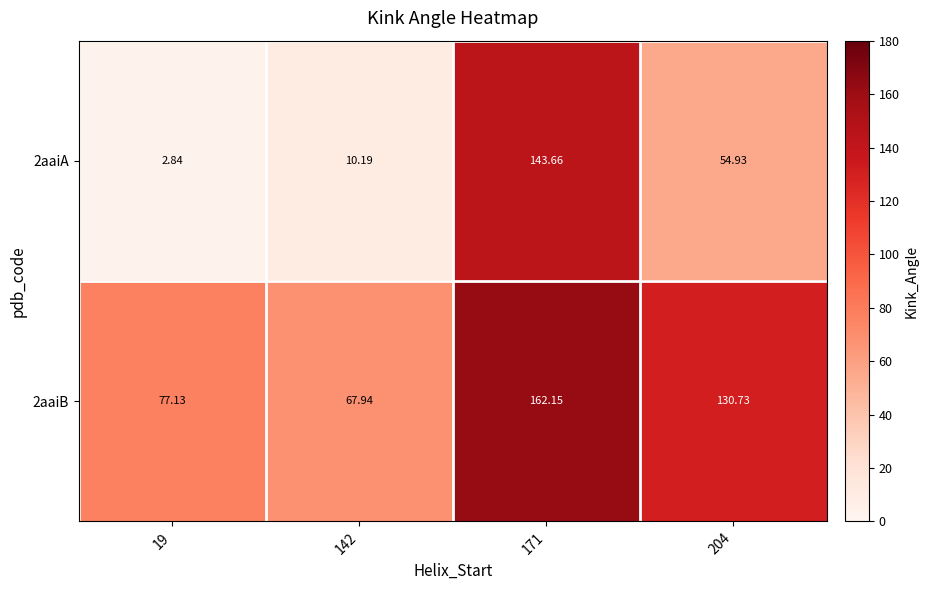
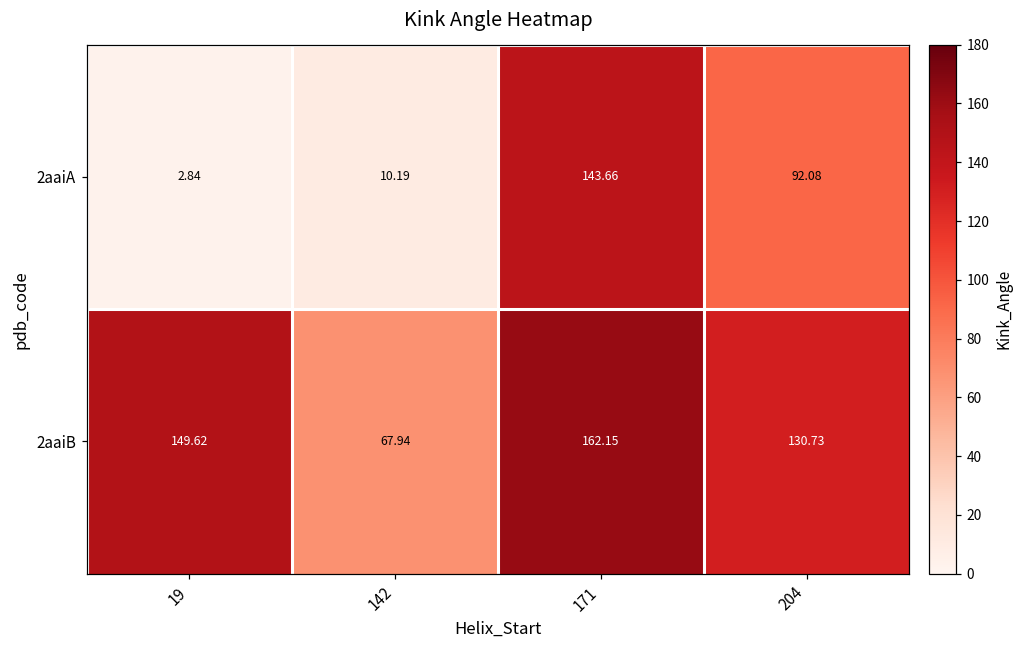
  {
    "2aaiA": {
      "19": 2.84,
      "142": 10.19,
      "171": 143.66,
-     "204": 54.93
+     "204": 92.08
    },
    "2aaiB": {
-     "19": 77.13,
+     "19": 149.62,
      "142": 67.94,
      "171": 162.15,
      "204": 130.73
    }
  }
